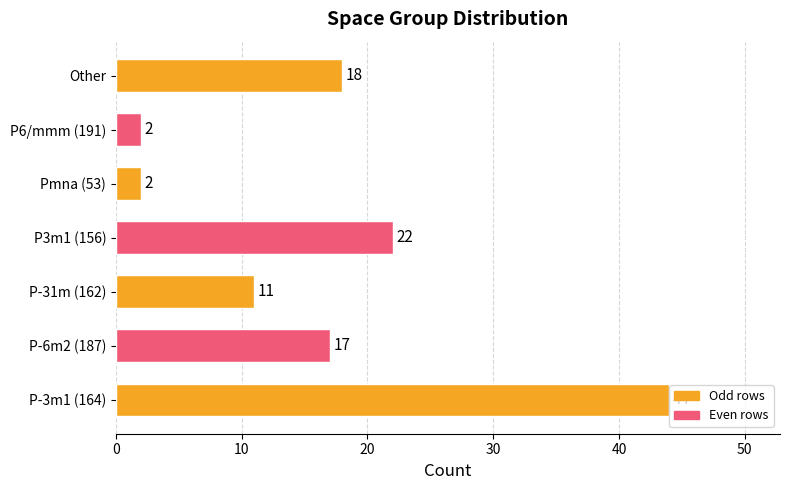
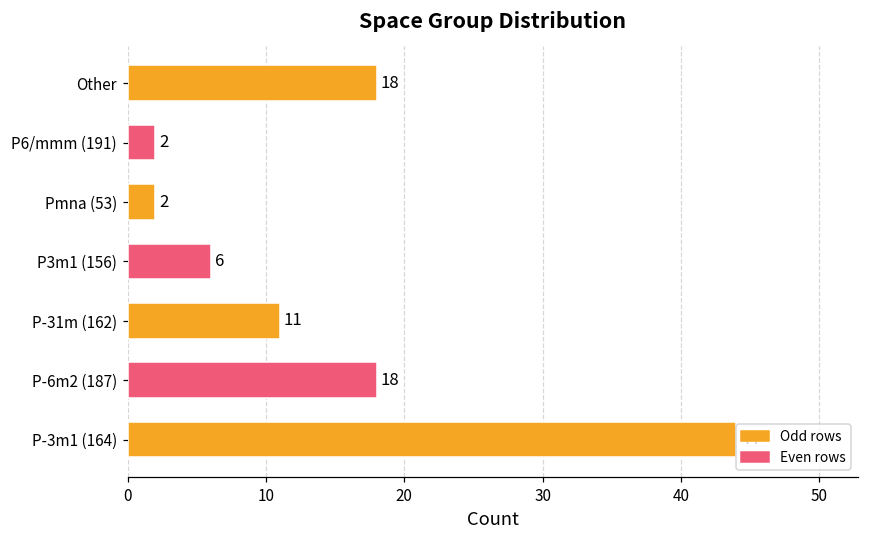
  {
    "Other": 18,
    "P6/mmm (191)": 2,
    "Pmna (53)": 2,
-   "P3m1 (156)": 22,
+   "P3m1 (156)": 6,
    "P-31m (162)": 11,
-   "P-6m2 (187)": 17
+   "P-6m2 (187)": 18
  }
